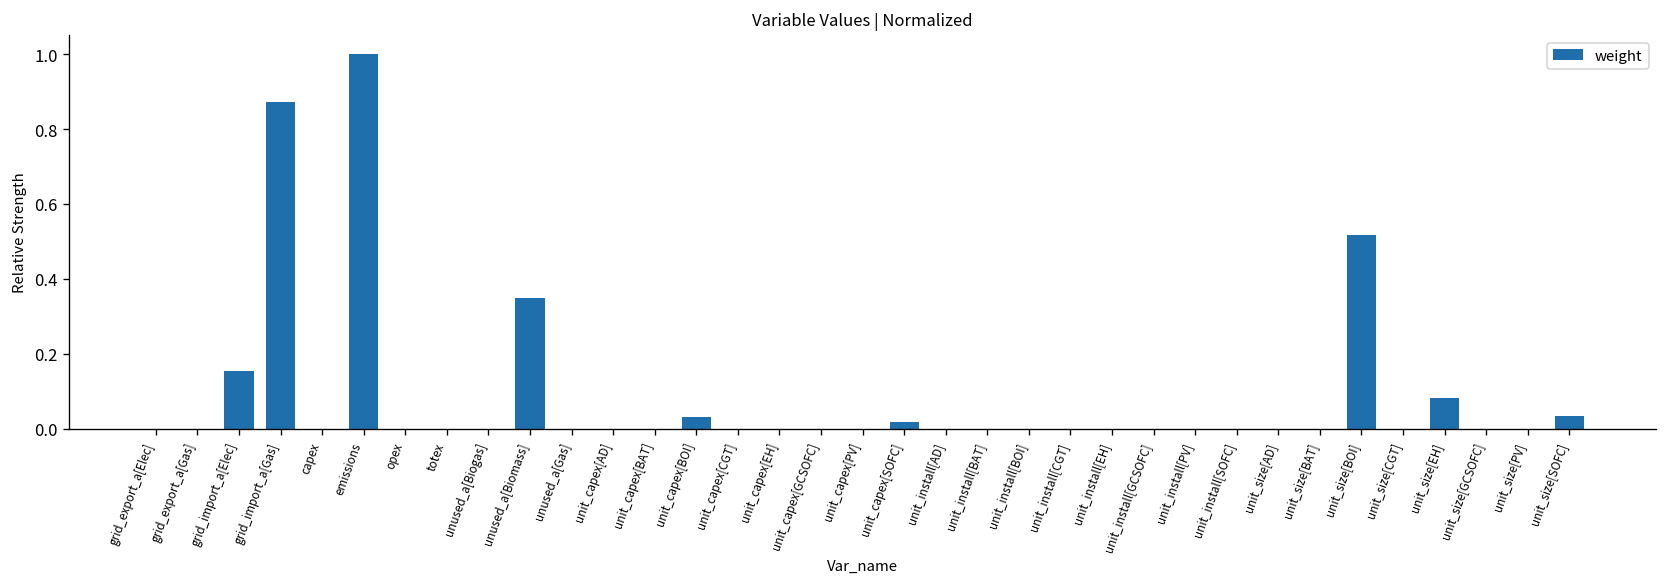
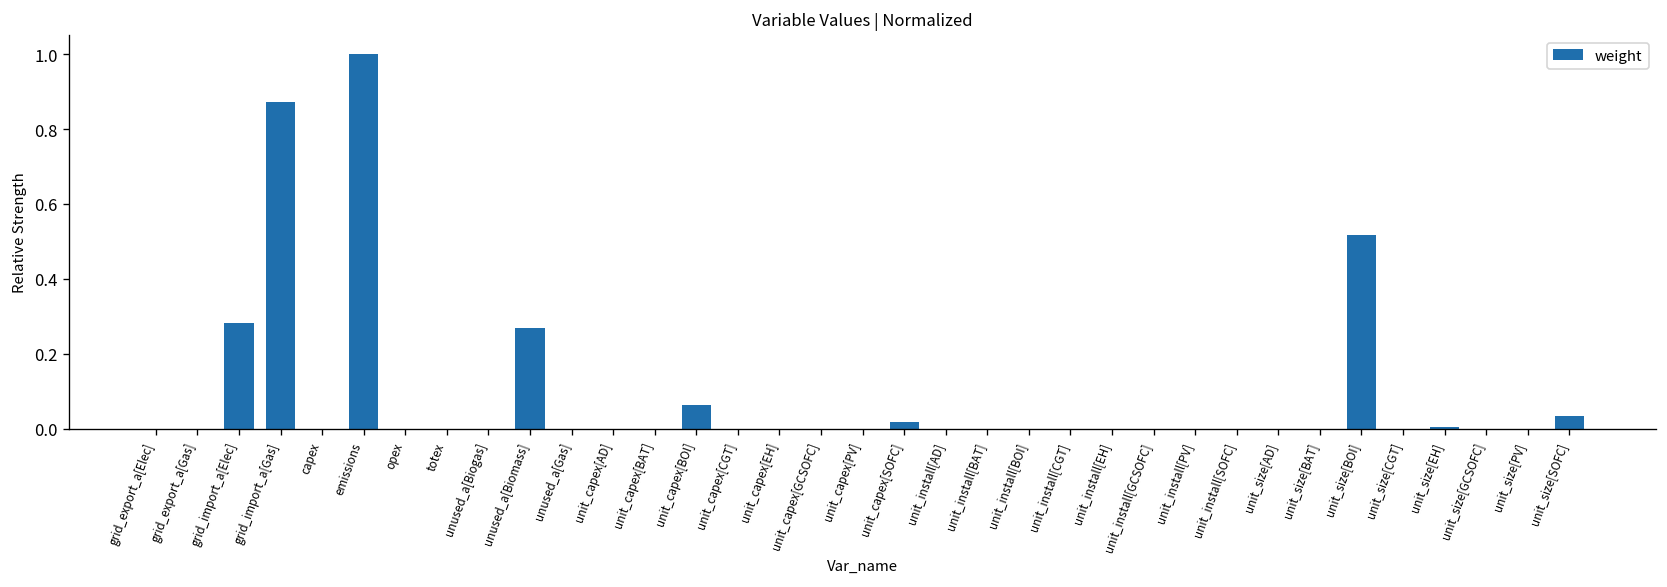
  {
    "grid_export_a[Elec]": 0.00,
    "grid_export_a[Gas]": 0.00,
-   "grid_import_a[Elec]": 0.15,
+   "grid_import_a[Elec]": 0.28,
    "grid_import_a[Gas]": 0.87,
    "emissions": 1.00,
    "unused_a[Biogas]": 0.00,
-   "unused_a[Biomass]": 0.35,
+   "unused_a[Biomass]": 0.27,
    "unused_a[Gas]": 0.00,
    "unit_capex[AD]": 0.00,
    "unit_capex[BAT]": 0.00,
-   "unit_capex[BOI]": 0.03,
+   "unit_capex[BOI]": 0.06,
    "unit_capex[CGT]": 0.00,
    "unit_capex[GCSOFC]": 0.00,
    "unit_capex[PV]": 0.00,
    "unit_capex[SOFC]": 0.02,
    "unit_install[AD]": 0.00,
    "unit_install[BAT]": 0.00,
    "unit_install[CGT]": 0.00,
    "unit_install[GCSOFC]": 0.00,
    "unit_install[PV]": 0.00,
    "unit_size[AD]": 0.00,
    "unit_size[BAT]": 0.00,
    "unit_size[BOI]": 0.52,
    "unit_size[CGT]": 0.00,
-   "unit_size[EH]": 0.08,
+   "unit_size[EH]": 0.00,
    "unit_size[GCSOFC]": 0.00,
    "unit_size[PV]": 0.00,
    "unit_size[SOFC]": 0.03
  }
